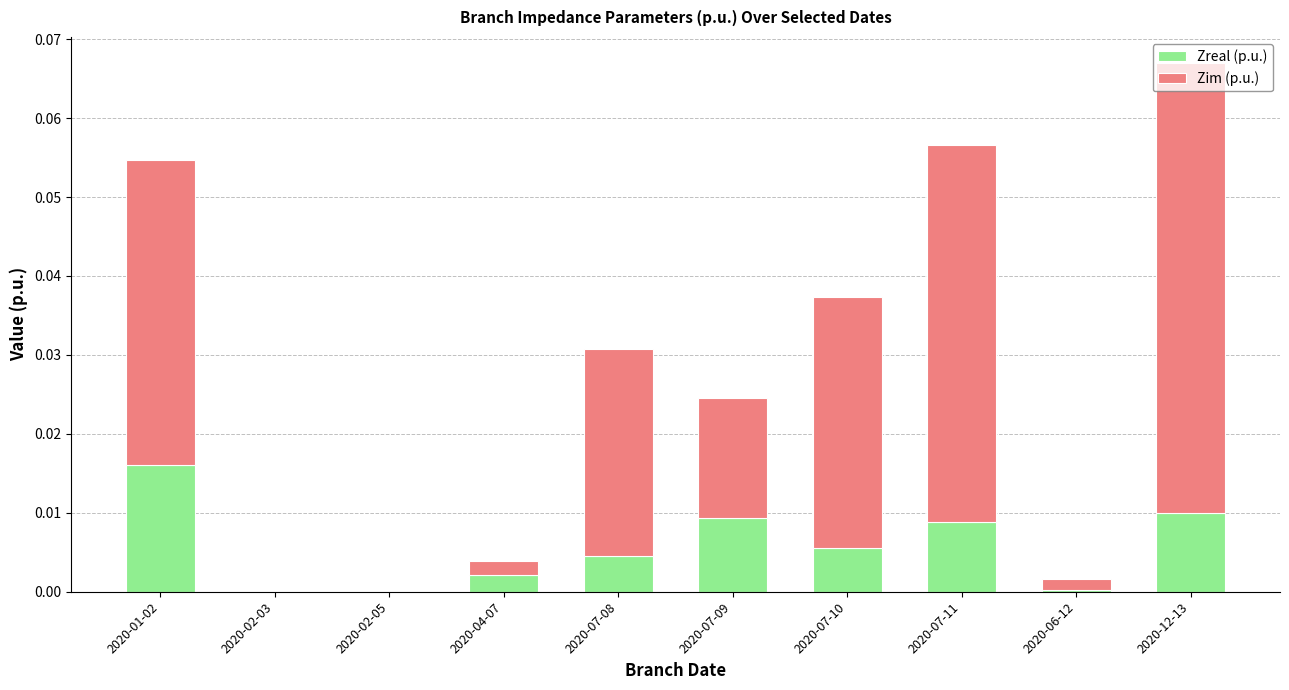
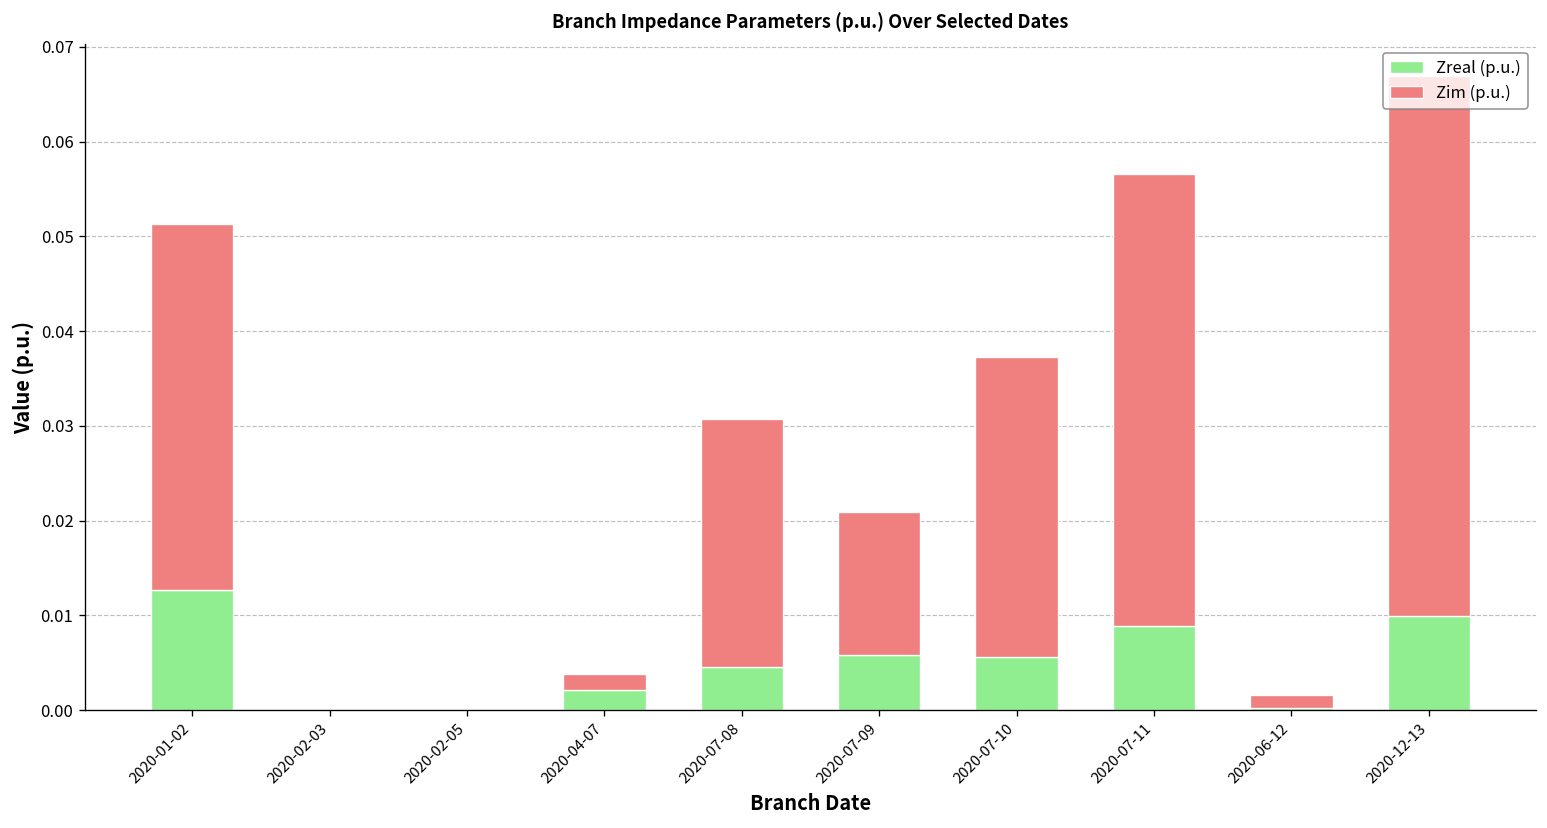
  {
    "Zreal (p.u.)": {
-     "2020-01-02": 0.016,
+     "2020-01-02": 0.013,
      "2020-04-07": 0.002,
      "2020-07-08": 0.005,
-     "2020-07-09": 0.009,
+     "2020-07-09": 0.006,
      "2020-07-10": 0.006,
      "2020-07-11": 0.009,
      "2020-12-13": 0.010
    },
    "Zim (p.u.)": {
      "2020-01-02": 0.039,
      "2020-04-07": 0.002,
      "2020-07-08": 0.026,
      "2020-07-09": 0.015,
      "2020-07-10": 0.032,
      "2020-07-11": 0.048,
      "2020-06-12": 0.001
    }
  }
